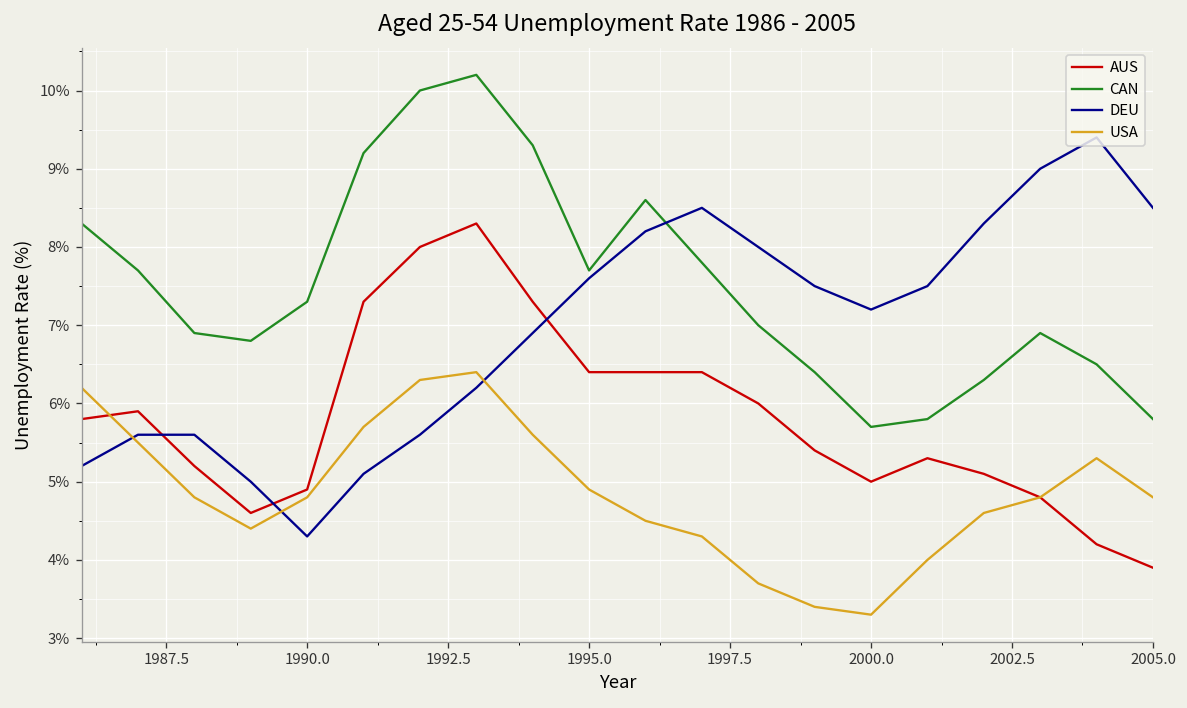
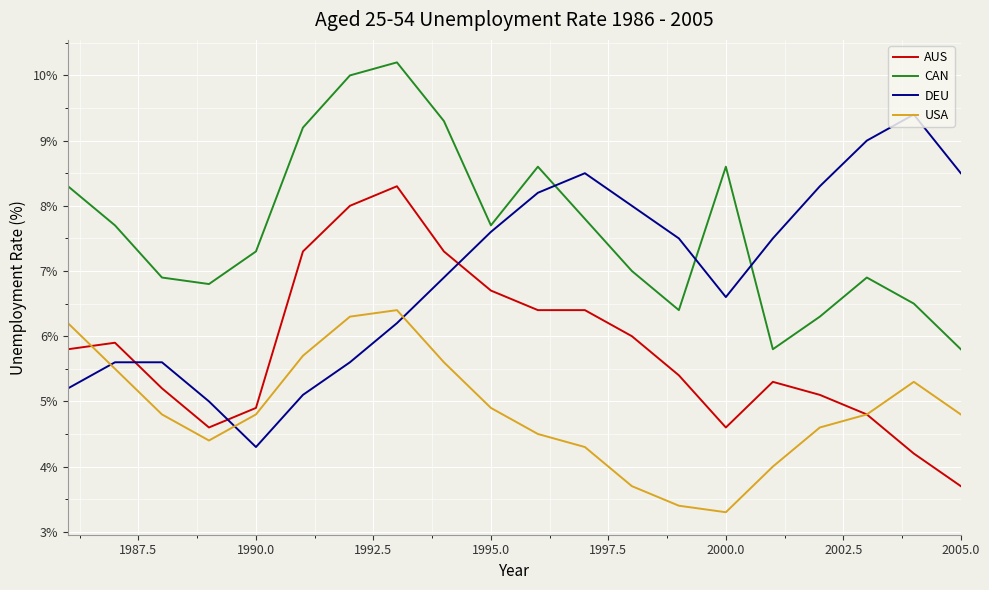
  {
    "AUS": {
      "1990.0": "4.9%",
-     "1995.0": "6.4%",
-     "2000.0": "5.0%",
-     "2005.0": "3.9%"
+     "1995.0": "6.7%",
+     "2000.0": "4.6%",
+     "2005.0": "3.7%"
    },
    "CAN": {
      "1990.0": "7.3%",
      "1995.0": "7.7%",
-     "2000.0": "5.7%",
+     "2000.0": "8.6%",
      "2005.0": "5.8%"
    },
    "DEU": {
      "1990.0": "4.3%",
      "1995.0": "7.6%",
-     "2000.0": "7.2%",
+     "2000.0": "6.6%",
      "2005.0": "8.5%"
    },
    "USA": {
      "1990.0": "4.8%",
      "1995.0": "4.9%",
      "2000.0": "3.3%",
      "2005.0": "4.8%"
    }
  }
